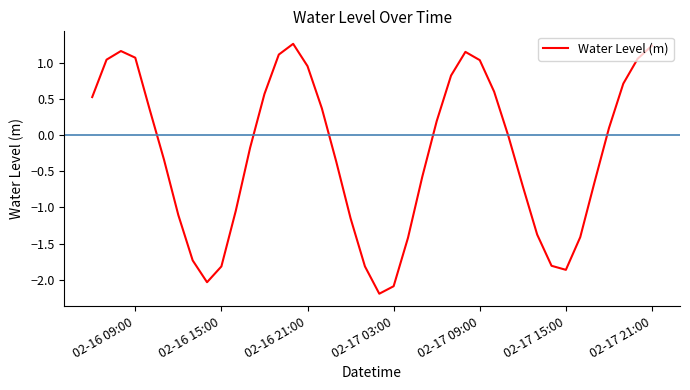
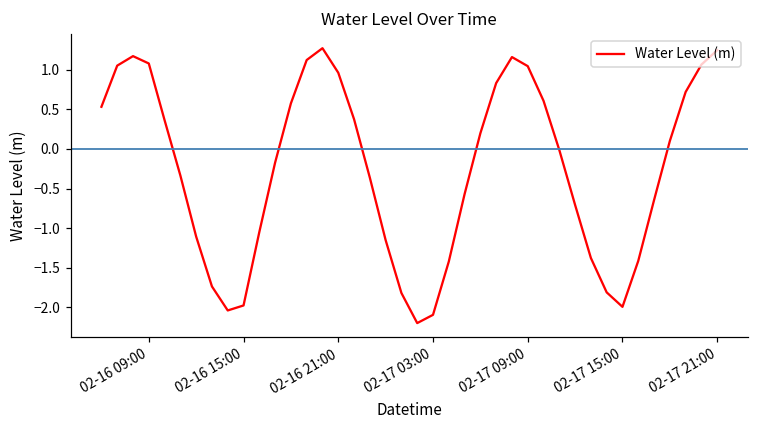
  {
    "02-16 09:00": 1.1,
-   "02-16 15:00": -1.8,
+   "02-16 15:00": -2.0,
    "02-16 21:00": 1.0,
    "02-17 03:00": -2.1,
    "02-17 09:00": 1.0,
-   "02-17 15:00": -1.9
+   "02-17 15:00": -2.0
  }
